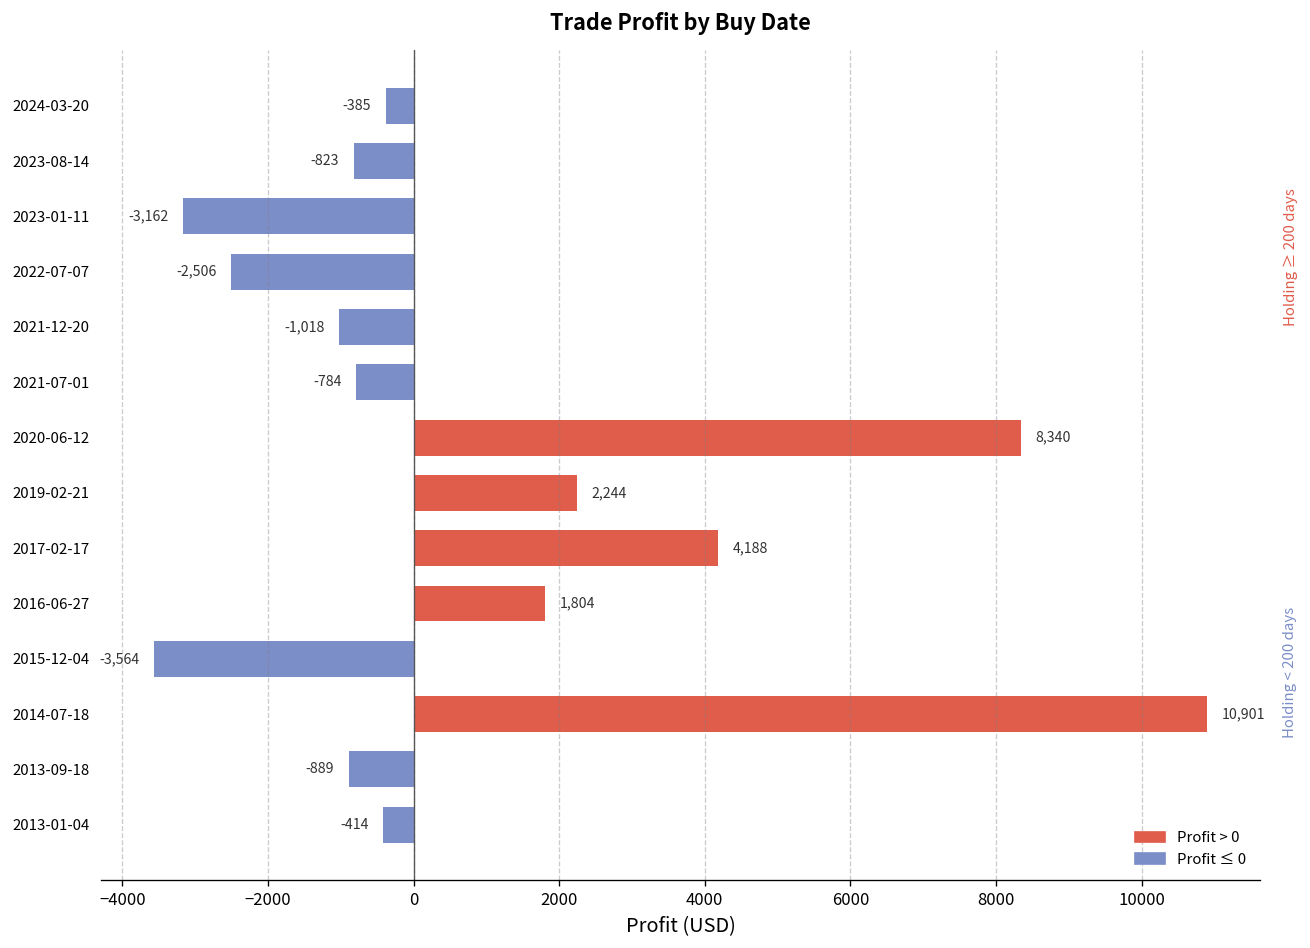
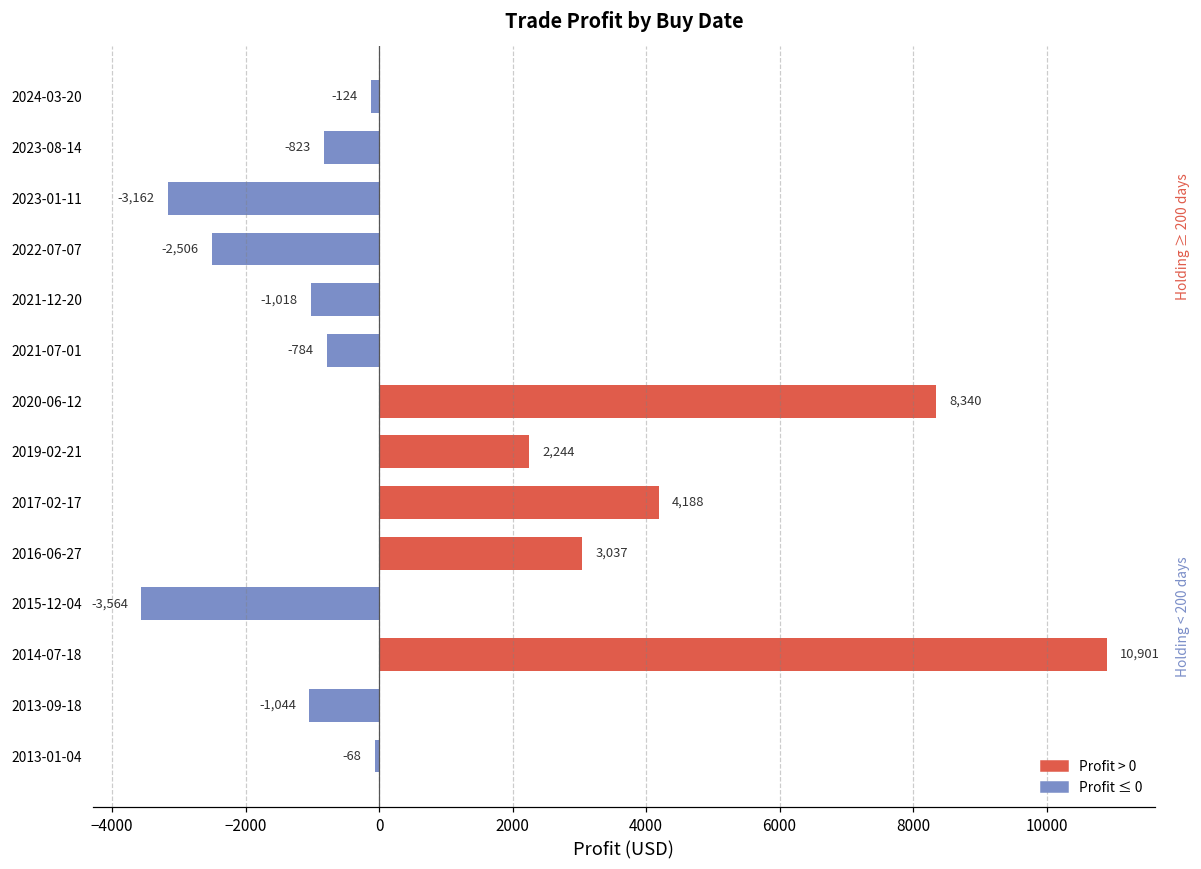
  {
-   "2024-03-20": "-385",
+   "2024-03-20": "-124",
    "2023-08-14": "-823",
    "2023-01-11": "-3,162",
    "2022-07-07": "-2,506",
    "2021-12-20": "-1,018",
    "2021-07-01": "-784",
    "2020-06-12": "8,340",
    "2019-02-21": "2,244",
    "2017-02-17": "4,188",
-   "2016-06-27": "1,804",
+   "2016-06-27": "3,037",
    "2015-12-04": "-3,564",
    "2014-07-18": "10,901",
-   "2013-09-18": "-889",
-   "2013-01-04": "-414"
+   "2013-09-18": "-1,044",
+   "2013-01-04": "-68"
  }
